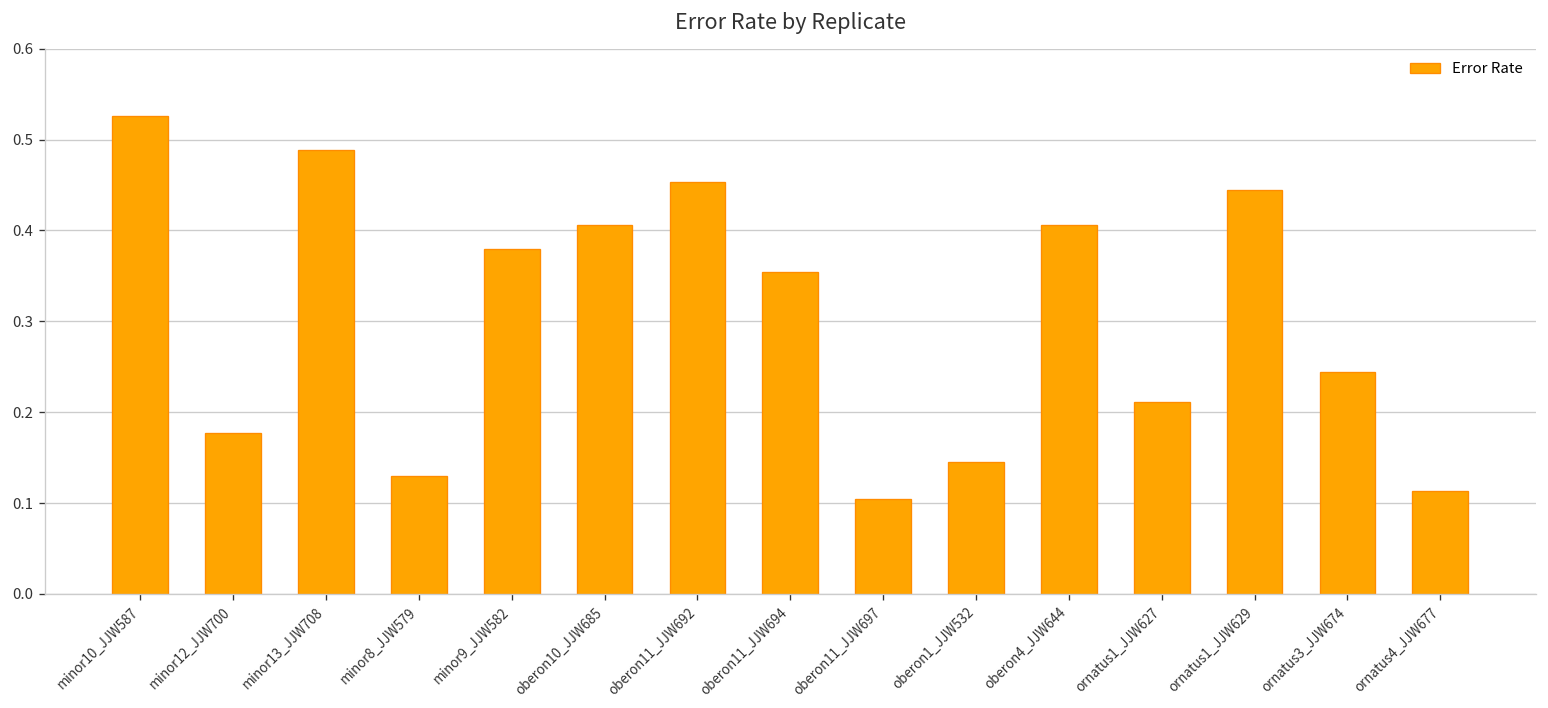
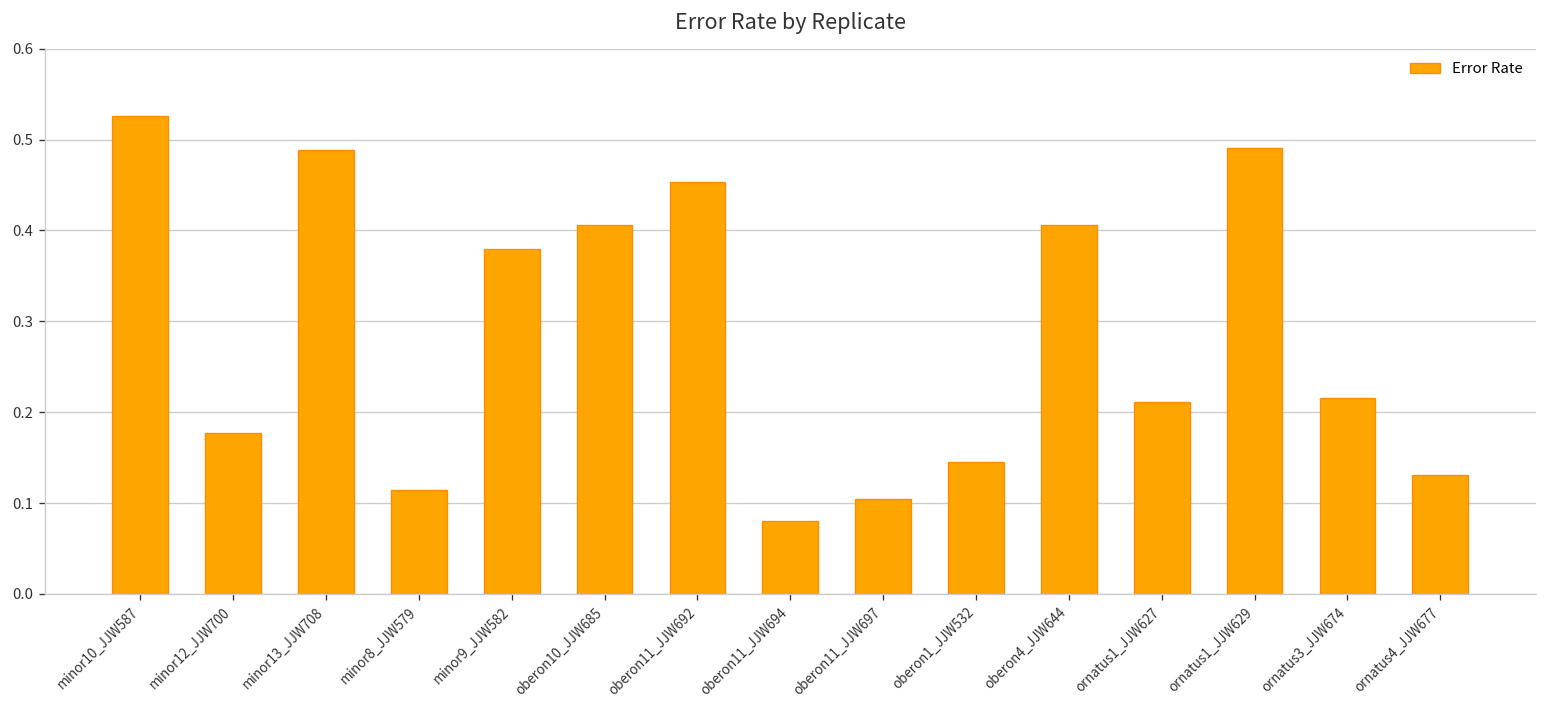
  {
    "minor10_JJW587": 0.53,
    "minor12_JJW700": 0.18,
    "minor13_JJW708": 0.49,
-   "minor8_JJW579": 0.13,
+   "minor8_JJW579": 0.11,
    "minor9_JJW582": 0.38,
    "oberon10_JJW685": 0.41,
    "oberon11_JJW692": 0.45,
-   "oberon11_JJW694": 0.35,
+   "oberon11_JJW694": 0.08,
    "oberon11_JJW697": 0.10,
    "oberon1_JJW532": 0.15,
    "oberon4_JJW644": 0.41,
    "ornatus1_JJW627": 0.21,
-   "ornatus1_JJW629": 0.44,
-   "ornatus3_JJW674": 0.24,
-   "ornatus4_JJW677": 0.11
+   "ornatus1_JJW629": 0.49,
+   "ornatus3_JJW674": 0.22,
+   "ornatus4_JJW677": 0.13
  }
